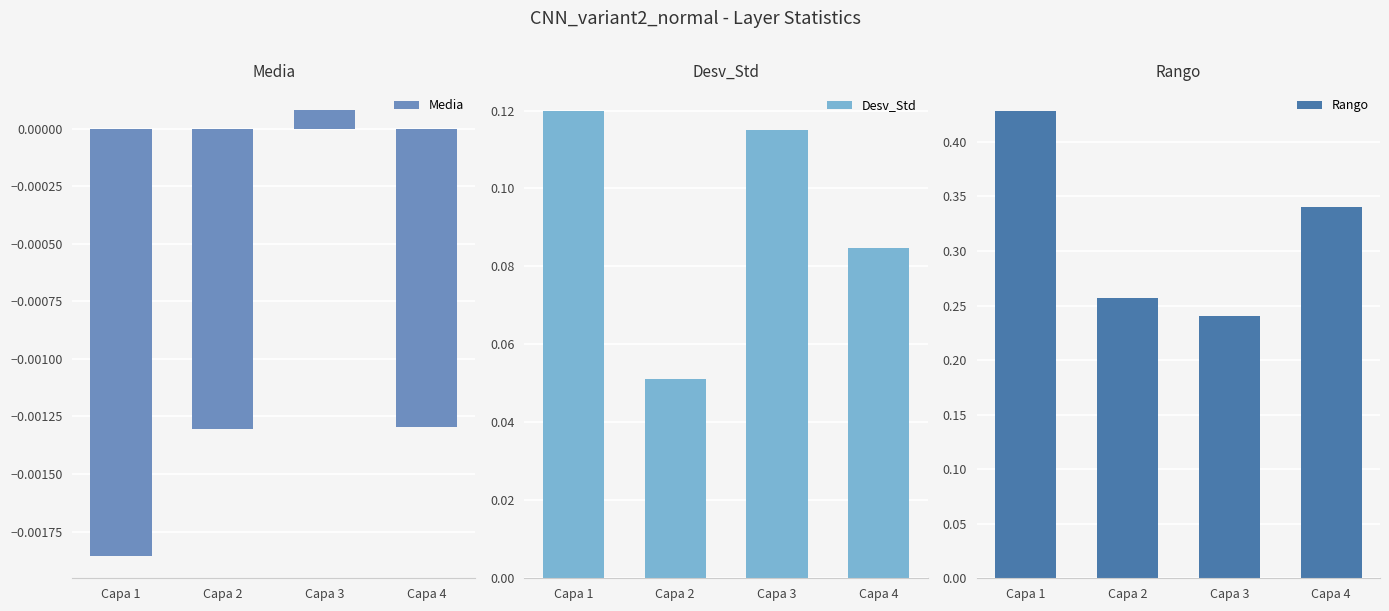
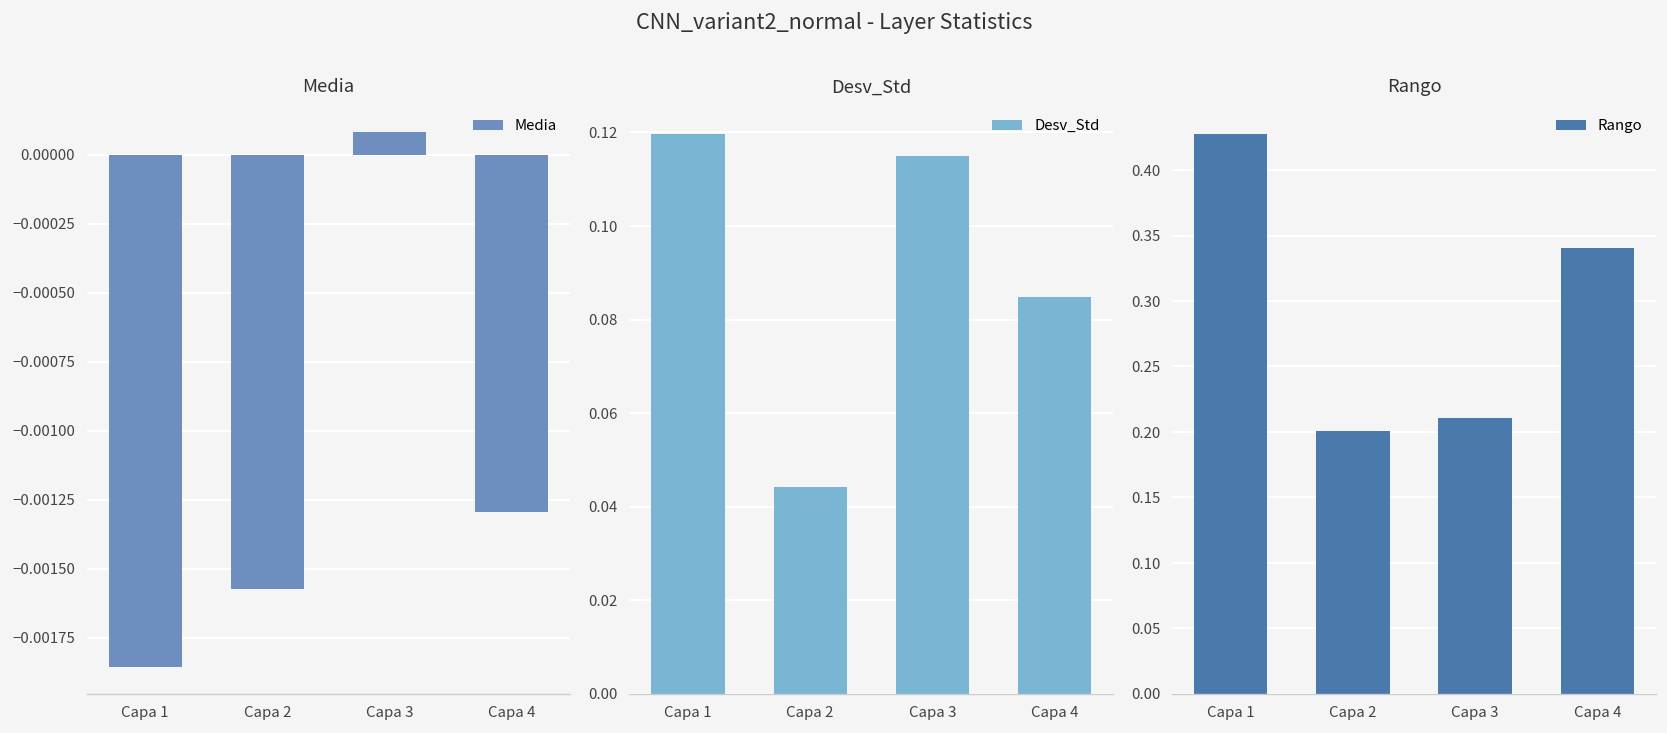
  {
    "Media": {
      "Capa 1": -0.00186,
-     "Capa 2": -0.00131,
+     "Capa 2": -0.00158,
      "Capa 3": 0.00008,
      "Capa 4": -0.00130
    },
    "Desv_Std": {
      "Capa 1": 0.120,
-     "Capa 2": 0.051,
+     "Capa 2": 0.044,
      "Capa 3": 0.115,
      "Capa 4": 0.085
    },
    "Rango": {
      "Capa 1": 0.428,
-     "Capa 2": 0.257,
-     "Capa 3": 0.240,
+     "Capa 2": 0.201,
+     "Capa 3": 0.211,
      "Capa 4": 0.341
    }
  }
